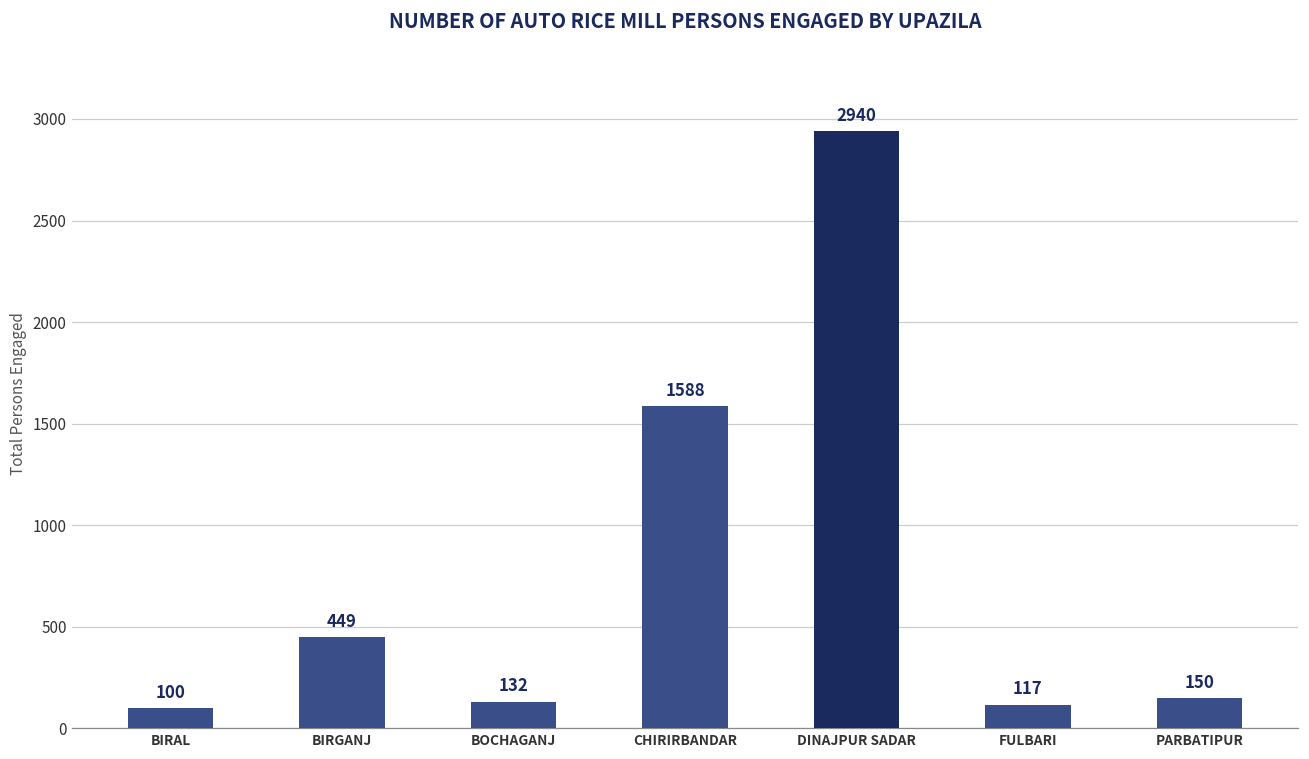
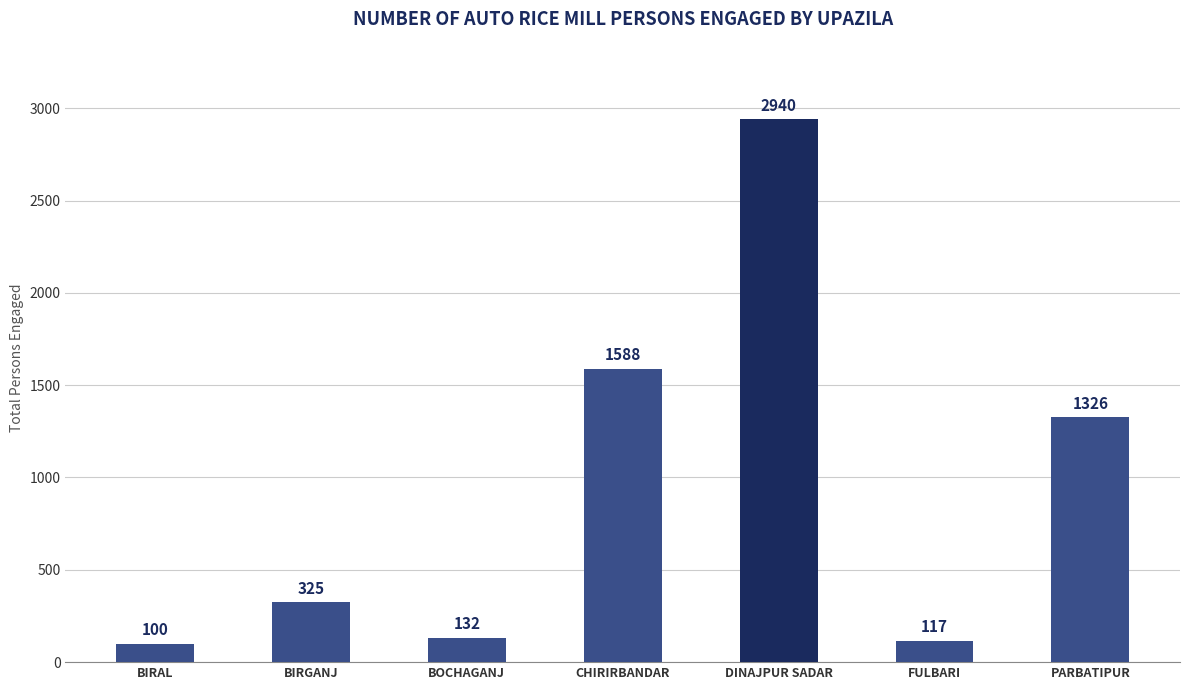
  {
    "BIRAL": 100,
-   "BIRGANJ": 449,
+   "BIRGANJ": 325,
    "BOCHAGANJ": 132,
    "CHIRIRBANDAR": 1588,
    "DINAJPUR SADAR": 2940,
    "FULBARI": 117,
-   "PARBATIPUR": 150
+   "PARBATIPUR": 1326
  }
